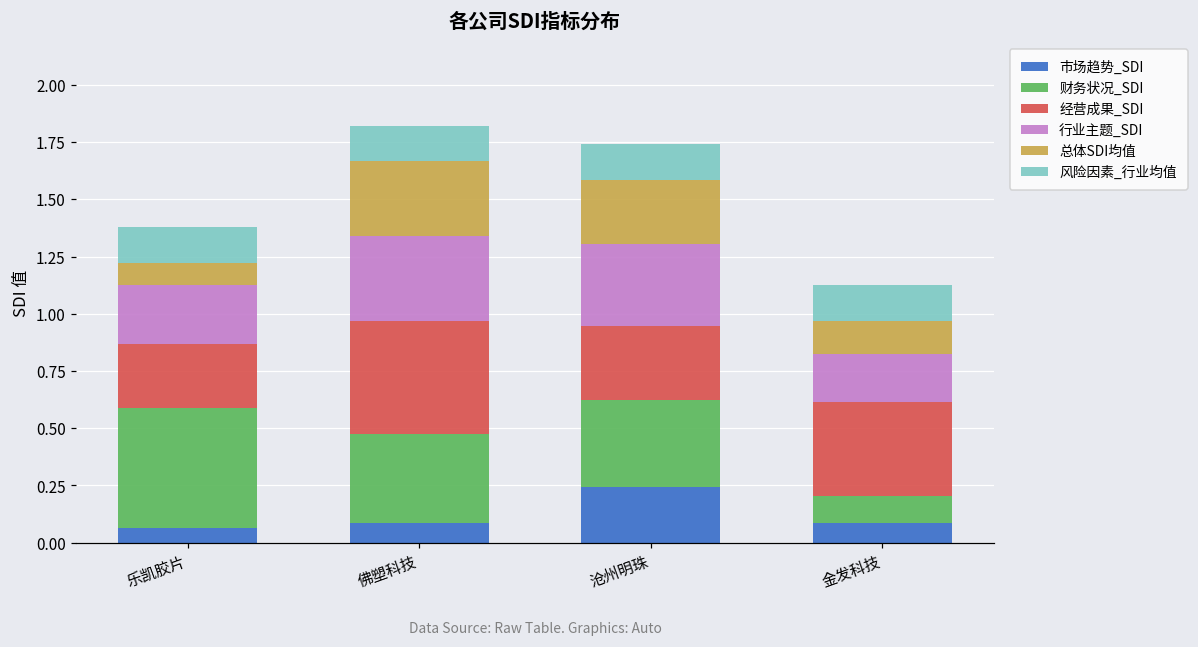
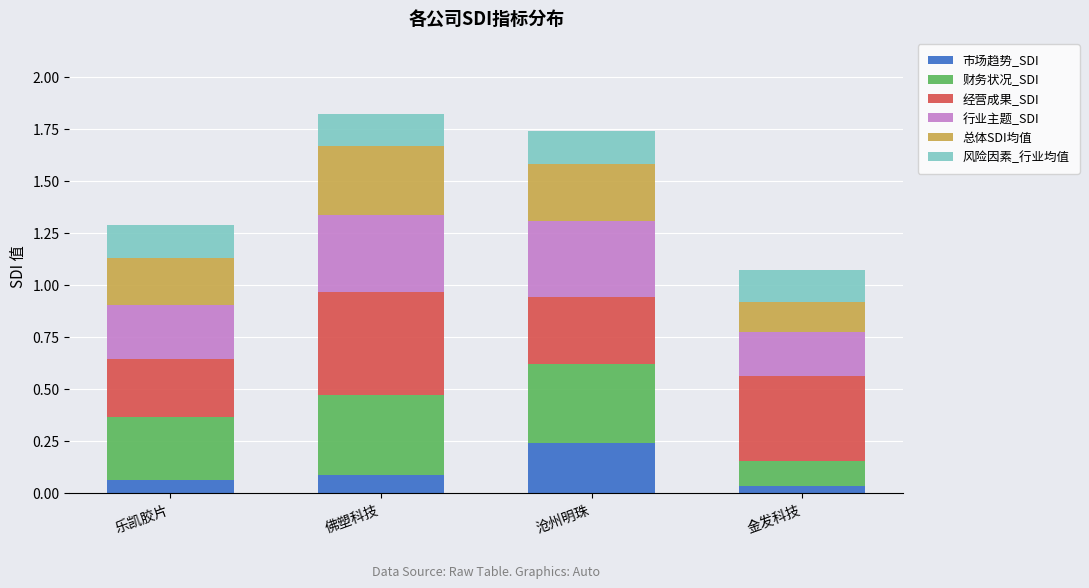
  {
    "市场趋势_SDI": {
      "乐凯胶片": 0.06,
      "佛塑科技": 0.09,
      "沧州明珠": 0.24,
-     "金发科技": 0.08
+     "金发科技": 0.03
    },
    "财务状况_SDI": {
-     "乐凯胶片": 0.53,
+     "乐凯胶片": 0.30,
      "佛塑科技": 0.39,
      "沧州明珠": 0.38,
      "金发科技": 0.12
    },
    "经营成果_SDI": {
      "乐凯胶片": 0.28,
      "佛塑科技": 0.50,
      "沧州明珠": 0.32,
      "金发科技": 0.41
    },
    "行业主题_SDI": {
      "乐凯胶片": 0.26,
      "佛塑科技": 0.37,
      "沧州明珠": 0.36,
      "金发科技": 0.21
    },
    "总体SDI均值": {
-     "乐凯胶片": 0.10,
+     "乐凯胶片": 0.23,
      "佛塑科技": 0.33,
      "沧州明珠": 0.28,
      "金发科技": 0.14
    },
    "风险因素_行业均值": {
      "乐凯胶片": 0.16,
      "佛塑科技": 0.16,
      "沧州明珠": 0.16,
      "金发科技": 0.16
    }
  }
